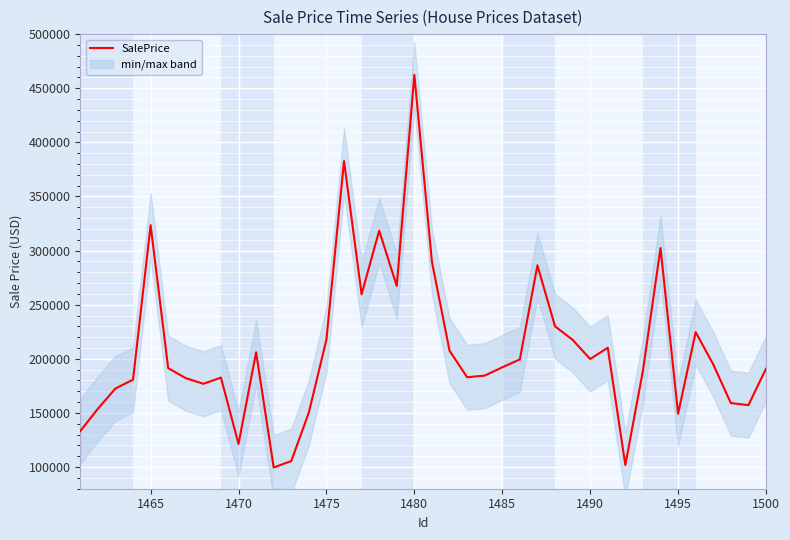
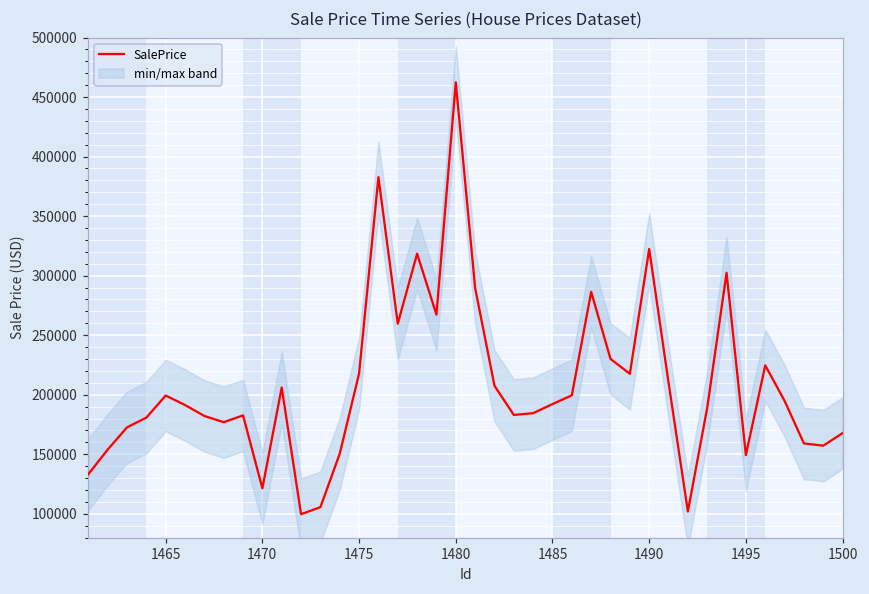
  {
    "SalePrice": {
-     "1465": 323000,
+     "1465": 199000,
      "1470": 121000,
      "1475": 218000,
      "1480": 462000,
      "1485": 192000,
-     "1490": 200000,
+     "1490": 322000,
      "1495": 149000,
-     "1500": 191000
+     "1500": 168000
    }
  }
